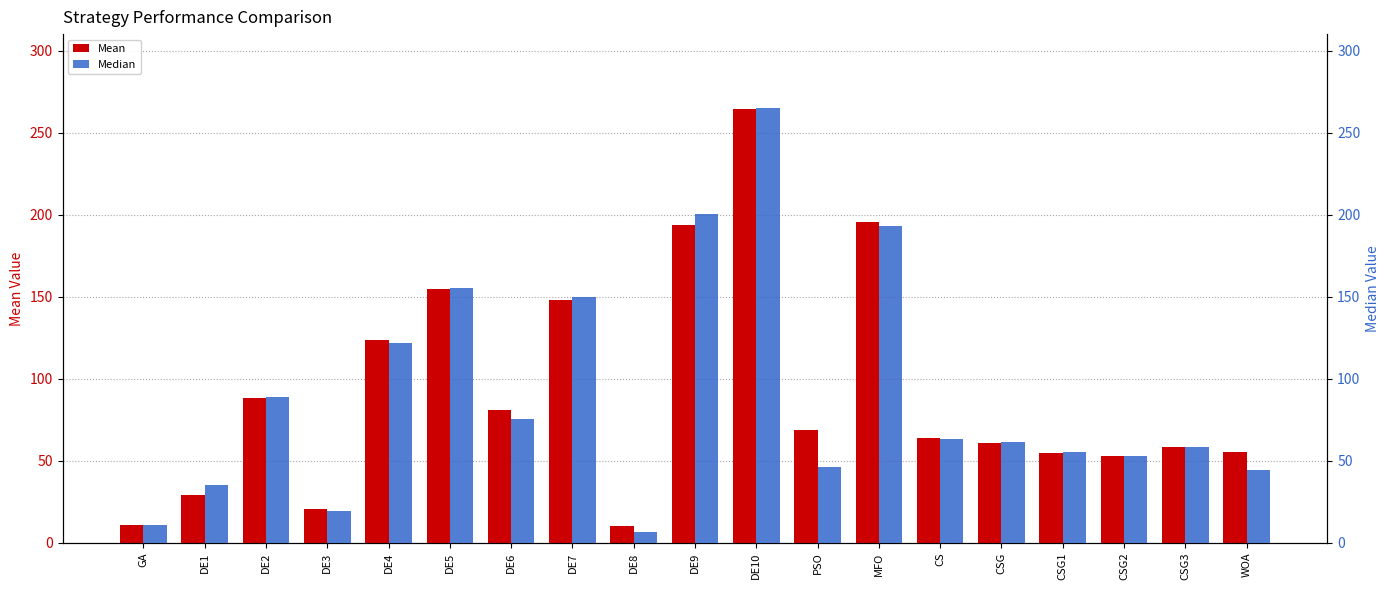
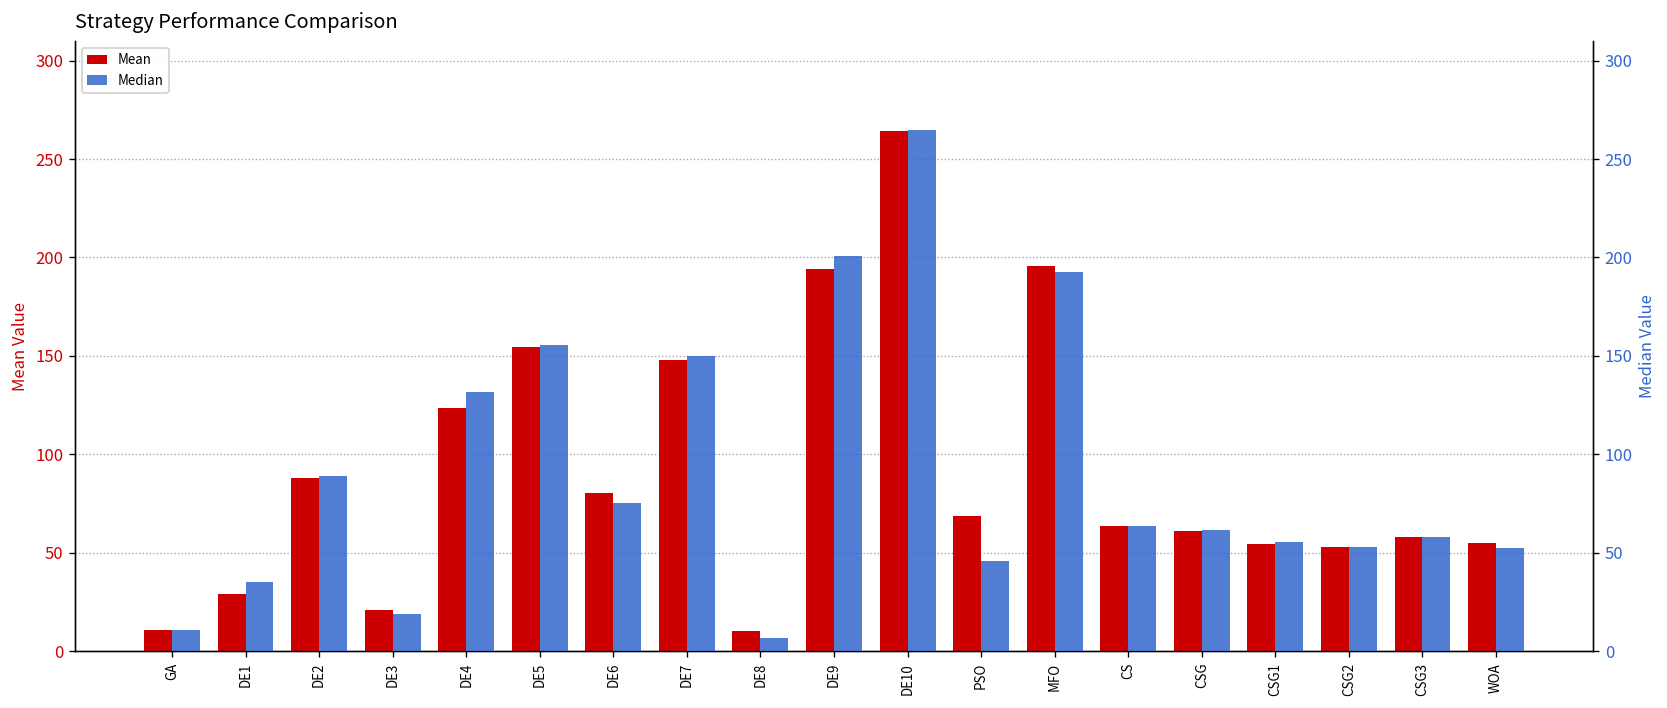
  {
    "Mean": {
      "GA": 11,
      "DE1": 29,
      "DE2": 88,
      "DE3": 21,
      "DE4": 124,
      "DE5": 154,
      "DE6": 81,
      "DE7": 148,
      "DE8": 10,
      "DE9": 194,
      "DE10": 264,
      "PSO": 69,
      "MFO": 195,
      "CS": 64,
      "CSG": 61,
      "CSG1": 55,
      "CSG2": 53,
      "CSG3": 58,
      "WOA": 55
    },
    "Median": {
      "GA": 11,
      "DE1": 35,
      "DE2": 89,
      "DE3": 19,
-     "DE4": 122,
+     "DE4": 132,
      "DE5": 156,
      "DE6": 76,
      "DE7": 150,
      "DE8": 7,
      "DE9": 201,
      "DE10": 265,
      "PSO": 46,
      "MFO": 193,
      "CS": 63,
      "CSG": 62,
      "CSG1": 55,
      "CSG2": 53,
      "CSG3": 58,
-     "WOA": 44
+     "WOA": 52
    }
  }
